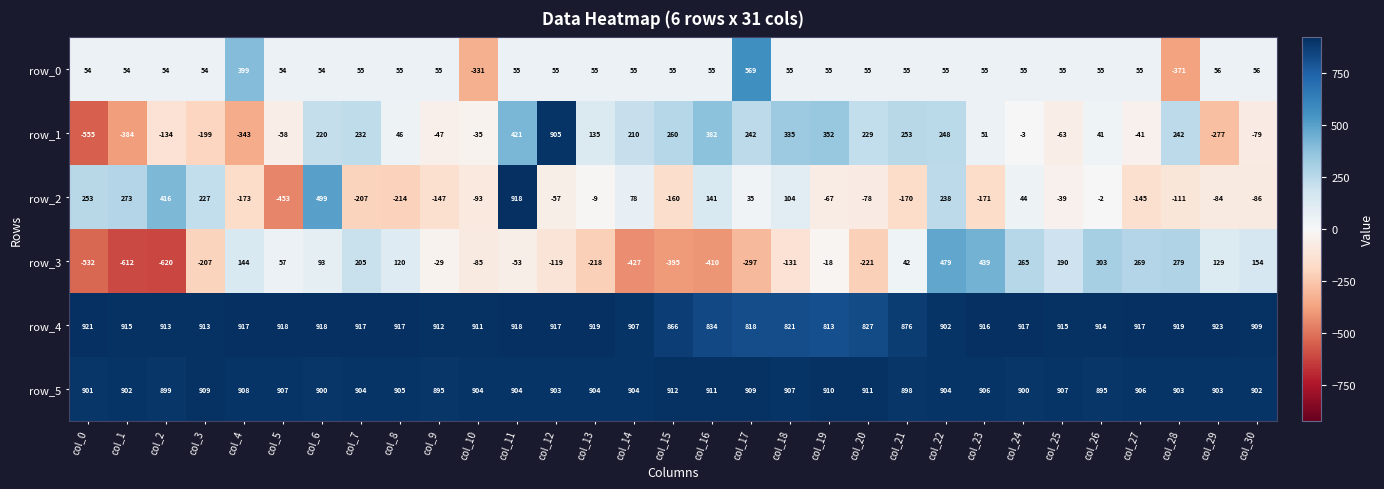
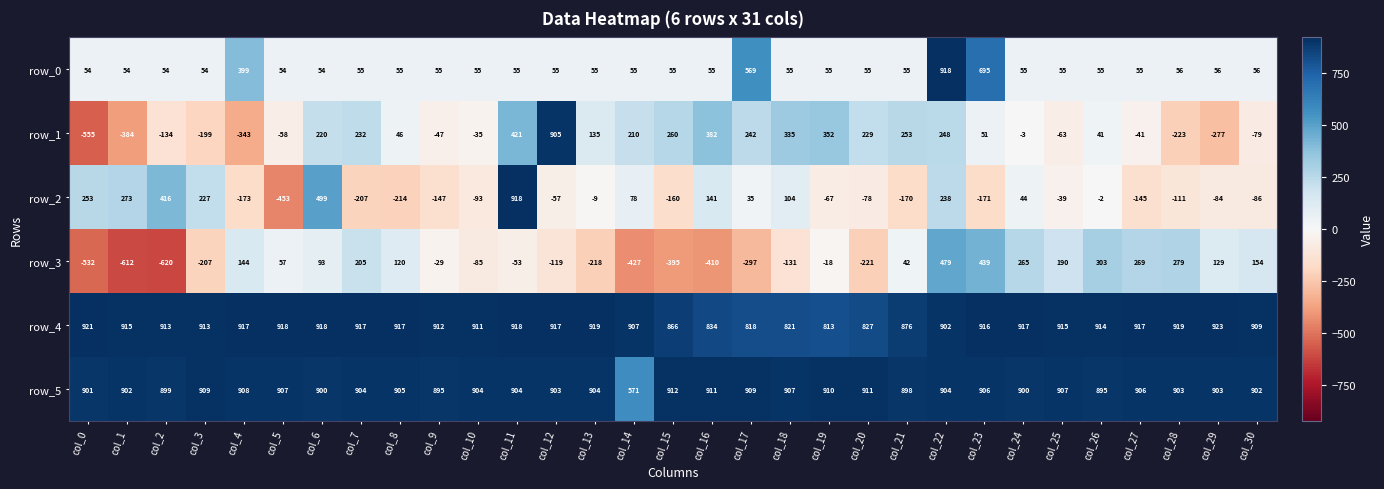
  {
    "row_0": {
      "col_0": 54,
      "col_1": 54,
      "col_2": 54,
      "col_3": 54,
      "col_4": 399,
      "col_5": 54,
      "col_6": 54,
      "col_7": 55,
      "col_8": 55,
      "col_9": 55,
-     "col_10": -331,
+     "col_10": 55,
      "col_11": 55,
      "col_12": 55,
      "col_13": 55,
      "col_14": 55,
      "col_15": 55,
      "col_16": 55,
      "col_17": 569,
      "col_18": 55,
      "col_19": 55,
      "col_20": 55,
      "col_21": 55,
-     "col_22": 55,
-     "col_23": 55,
+     "col_22": 918,
+     "col_23": 695,
      "col_24": 55,
      "col_25": 55,
      "col_26": 55,
      "col_27": 55,
-     "col_28": -371,
+     "col_28": 56,
      "col_29": 56,
      "col_30": 56
    },
    "row_1": {
      "col_0": -555,
      "col_1": -384,
      "col_2": -134,
      "col_3": -199,
      "col_4": -343,
      "col_5": -58,
      "col_6": 220,
      "col_7": 232,
      "col_8": 46,
      "col_9": -47,
      "col_10": -35,
      "col_11": 421,
      "col_12": 905,
      "col_13": 135,
      "col_14": 210,
      "col_15": 260,
      "col_16": 382,
      "col_17": 242,
      "col_18": 335,
      "col_19": 352,
      "col_20": 229,
      "col_21": 253,
      "col_22": 248,
      "col_23": 51,
      "col_24": -3,
      "col_25": -63,
      "col_26": 41,
      "col_27": -41,
-     "col_28": 242,
+     "col_28": -223,
      "col_29": -277,
      "col_30": -79
    },
    "row_2": {
      "col_0": 253,
      "col_1": 273,
      "col_2": 416,
      "col_3": 227,
      "col_4": -173,
      "col_5": -453,
      "col_6": 499,
      "col_7": -207,
      "col_8": -214,
      "col_9": -147,
      "col_10": -93,
      "col_11": 918,
      "col_12": -57,
      "col_13": -9,
      "col_14": 78,
      "col_15": -160,
      "col_16": 141,
      "col_17": 35,
      "col_18": 104,
      "col_19": -67,
      "col_20": -78,
      "col_21": -170,
      "col_22": 238,
      "col_23": -171,
      "col_24": 44,
      "col_25": -39,
      "col_26": -2,
      "col_27": -145,
      "col_28": -111,
      "col_29": -84,
      "col_30": -86
    },
    "row_3": {
      "col_0": -532,
      "col_1": -612,
      "col_2": -620,
      "col_3": -207,
      "col_4": 144,
      "col_5": 57,
      "col_6": 93,
      "col_7": 205,
      "col_8": 120,
      "col_9": -29,
      "col_10": -85,
      "col_11": -53,
      "col_12": -119,
      "col_13": -218,
      "col_14": -427,
      "col_15": -395,
      "col_16": -410,
      "col_17": -297,
      "col_18": -131,
      "col_19": -18,
      "col_20": -221,
      "col_21": 42,
      "col_22": 479,
      "col_23": 439,
      "col_24": 265,
      "col_25": 190,
      "col_26": 303,
      "col_27": 269,
      "col_28": 279,
      "col_29": 129,
      "col_30": 154
    },
    "row_4": {
      "col_0": 921,
      "col_1": 915,
      "col_2": 913,
      "col_3": 913,
      "col_4": 917,
      "col_5": 918,
      "col_6": 918,
      "col_7": 917,
      "col_8": 917,
      "col_9": 912,
      "col_10": 911,
      "col_11": 918,
      "col_12": 917,
      "col_13": 919,
      "col_14": 907,
      "col_15": 866,
      "col_16": 834,
      "col_17": 818,
      "col_18": 821,
      "col_19": 813,
      "col_20": 827,
      "col_21": 876,
      "col_22": 902,
      "col_23": 916,
      "col_24": 917,
      "col_25": 915,
      "col_26": 914,
      "col_27": 917,
      "col_28": 919,
      "col_29": 923,
      "col_30": 909
    },
    "row_5": {
      "col_0": 901,
      "col_1": 902,
      "col_2": 899,
      "col_3": 909,
      "col_4": 908,
      "col_5": 907,
      "col_6": 900,
      "col_7": 904,
      "col_8": 905,
      "col_9": 895,
      "col_10": 904,
      "col_11": 904,
      "col_12": 903,
      "col_13": 904,
-     "col_14": 904,
+     "col_14": 571,
      "col_15": 912,
      "col_16": 911,
      "col_17": 909,
      "col_18": 907,
      "col_19": 910,
      "col_20": 911,
      "col_21": 898,
      "col_22": 904,
      "col_23": 906,
      "col_24": 900,
      "col_25": 907,
      "col_26": 895,
      "col_27": 906,
      "col_28": 903,
      "col_29": 903,
      "col_30": 902
    }
  }
